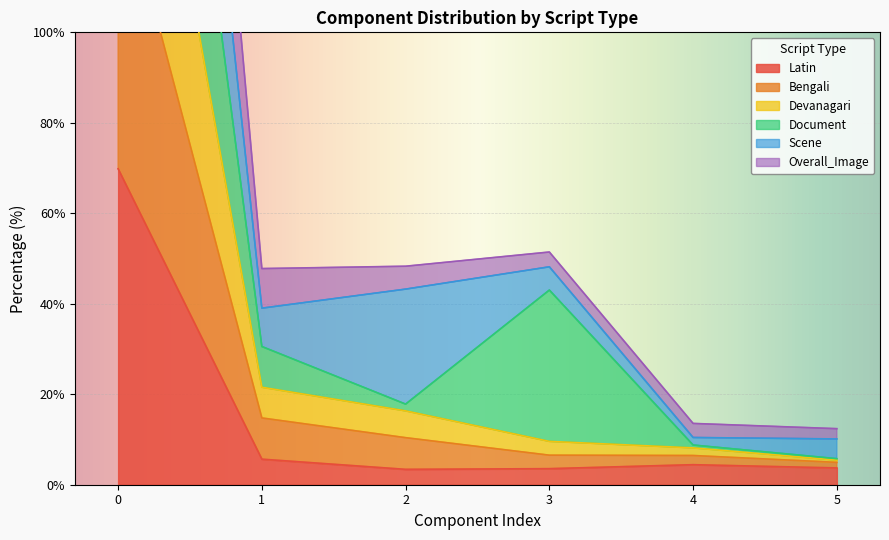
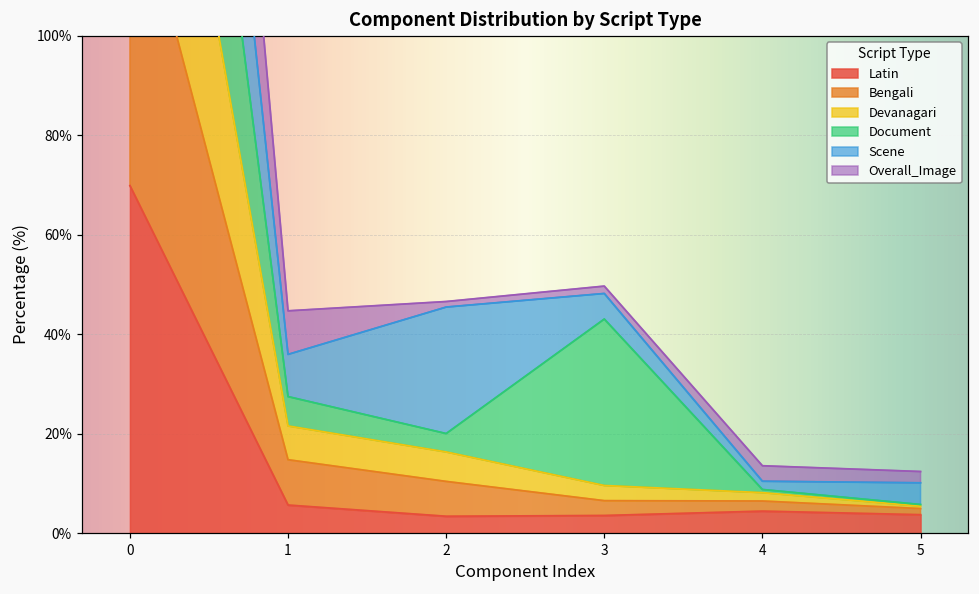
  {
    "Devanagari": {
      "1": "7%",
      "2": "6%",
      "3": "3%",
      "4": "2%"
    },
    "Document": {
-     "1": "9%",
-     "2": "2%",
+     "1": "6%",
+     "2": "4%",
      "3": "33%",
      "4": "1%"
    },
    "Scene": {
      "1": "8%",
      "2": "25%",
      "3": "5%",
      "4": "2%",
      "5": "4%"
    },
    "Overall_Image": {
      "1": "9%",
-     "2": "5%",
-     "3": "3%",
+     "2": "1%",
+     "3": "1%",
      "4": "3%",
      "5": "2%"
    }
  }
